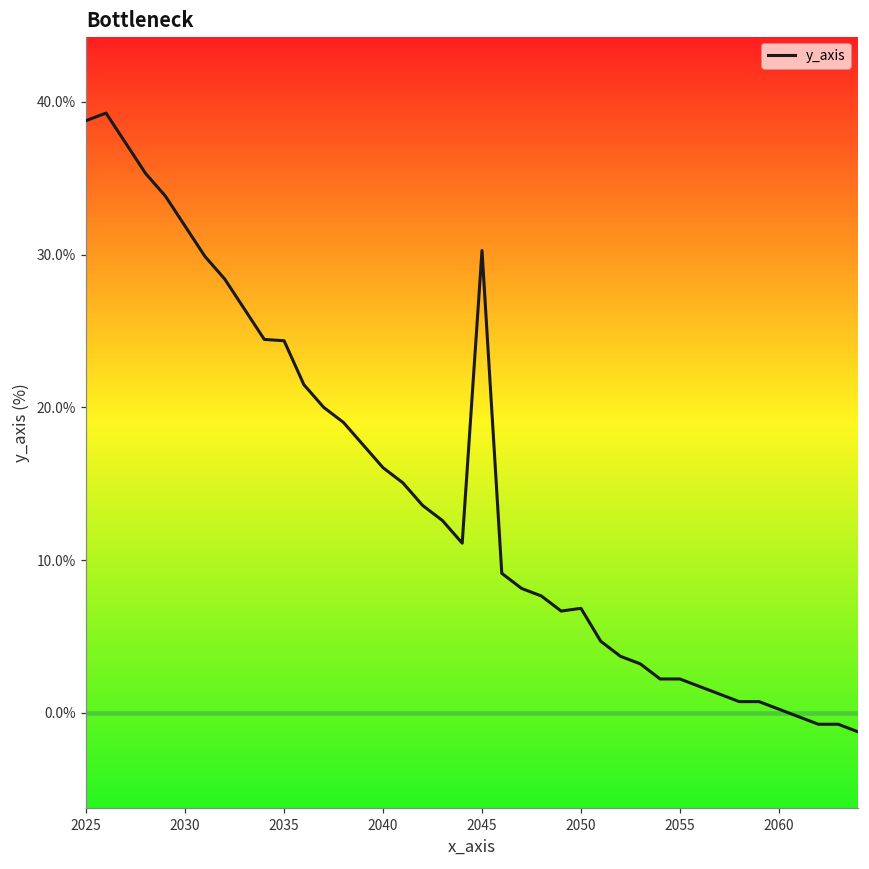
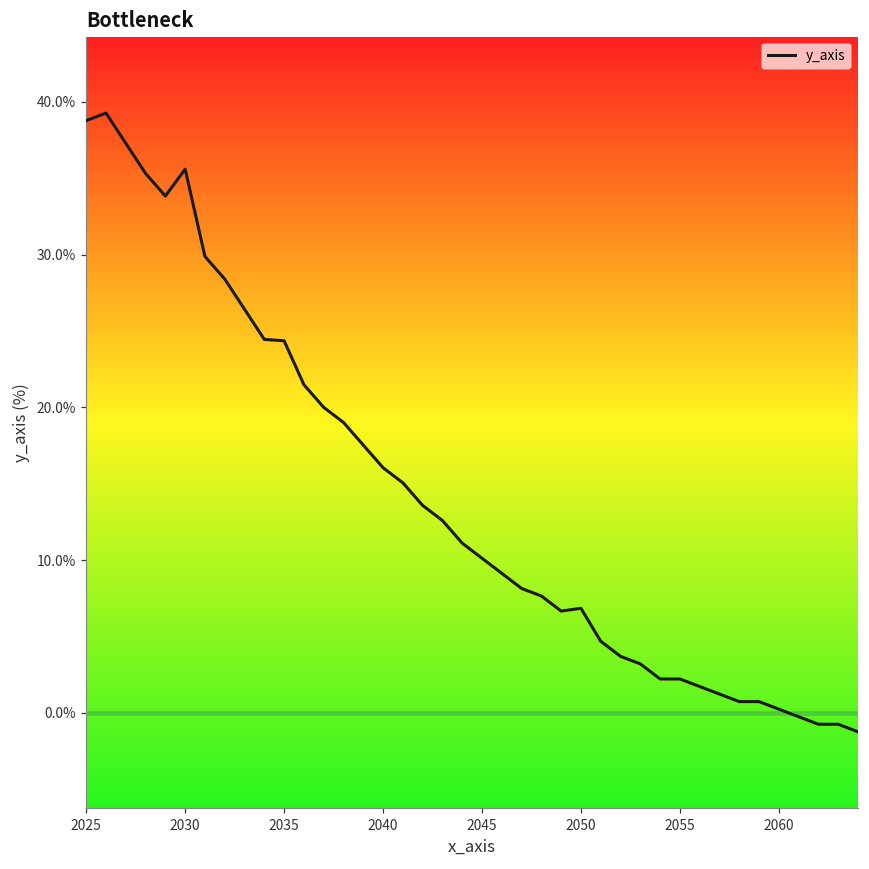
  {
    "2025": "38.8%",
-   "2030": "31.9%",
+   "2030": "35.6%",
    "2035": "24.4%",
    "2040": "16.0%",
-   "2045": "30.3%",
+   "2045": "10.1%",
    "2050": "6.8%",
    "2055": "2.2%",
    "2060": "0.2%"
  }
